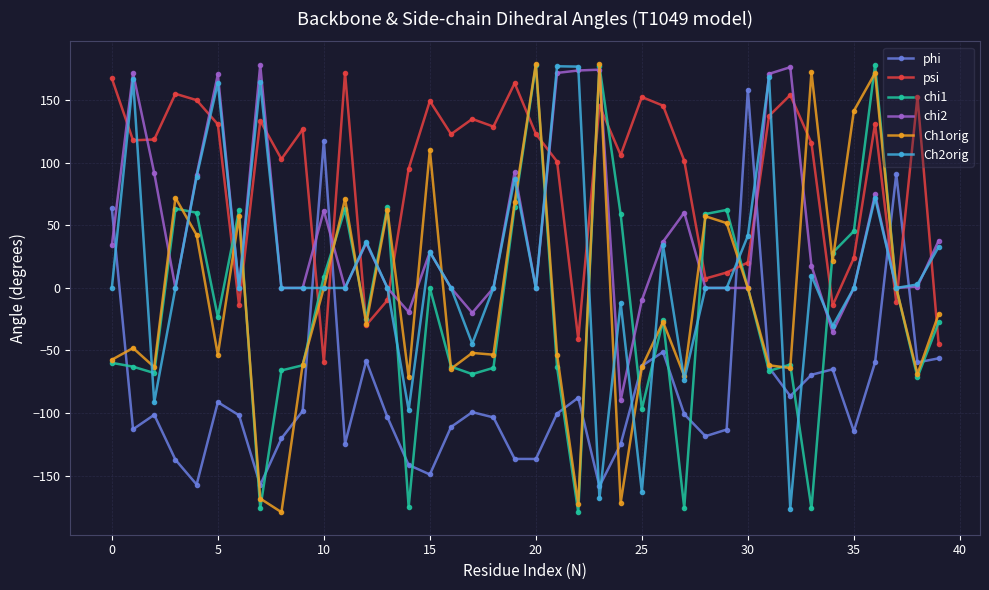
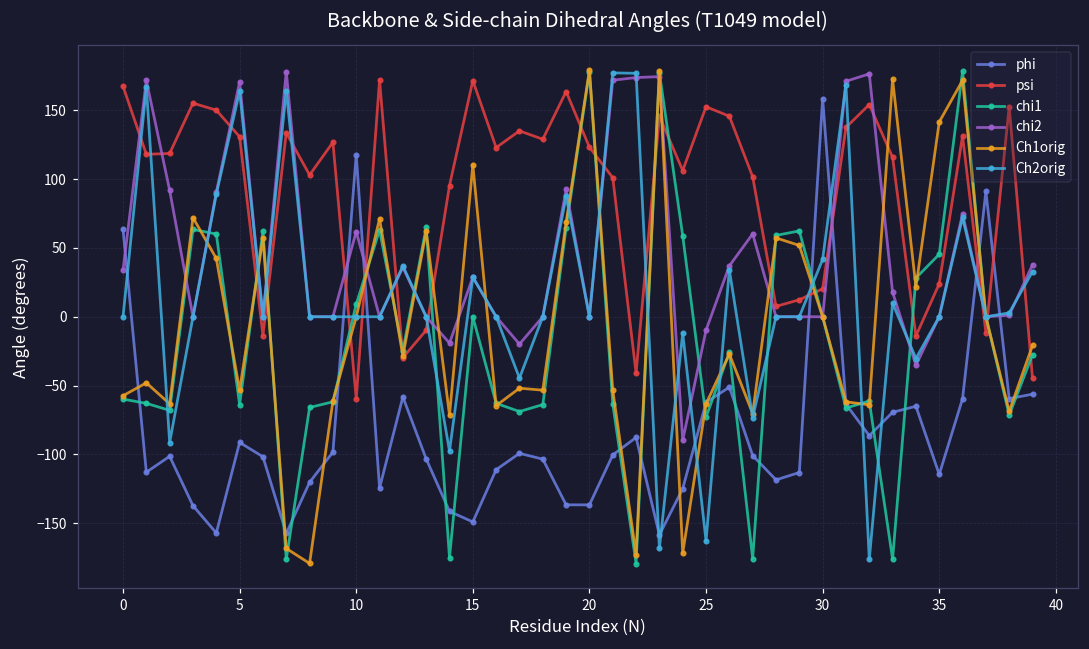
  {
    "phi": {
      "0": 64,
      "5": -91,
      "10": 118,
      "15": -149,
      "20": -137,
      "30": 159,
      "35": -115
    },
    "psi": {
      "0": 168,
      "5": 131,
      "10": -60,
-     "15": 149,
+     "15": 172,
      "20": 123,
      "25": 153,
      "30": 20,
      "35": 24
    },
    "chi1": {
      "0": -60,
-     "5": -23,
+     "5": -64,
      "10": 9,
      "15": 0,
-     "25": -97,
+     "25": -73,
      "35": 45
    },
    "chi2": {
      "0": 34,
      "5": 171,
      "10": 62,
      "25": -10
    },
    "Ch1orig": {
      "0": -57,
      "5": -54,
      "15": 110,
      "35": 142
    },
    "Ch2orig": {
      "0": 0,
      "5": 164,
      "25": -163,
      "30": 42
    }
  }
